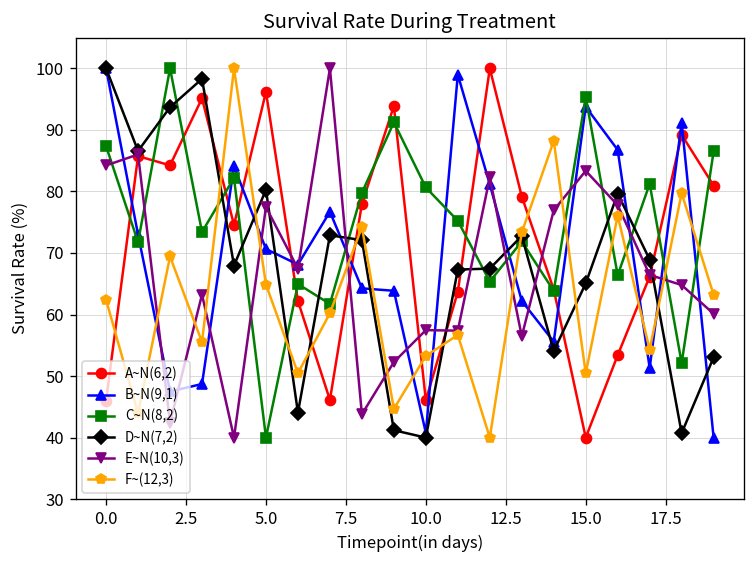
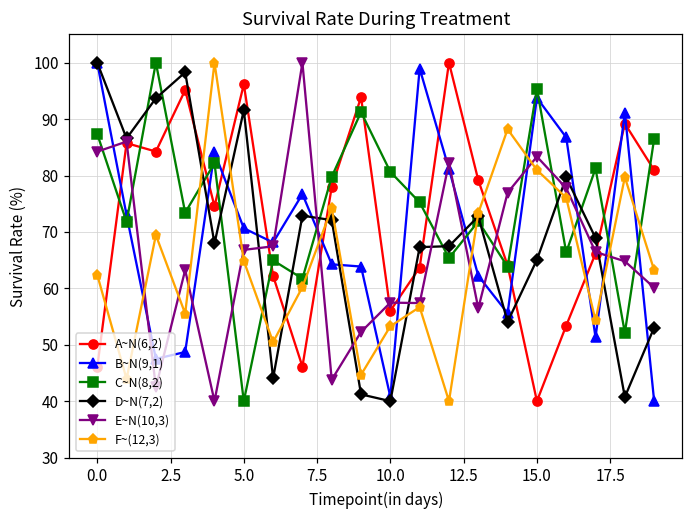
  {
    "A~N(6,2)": {
      "5.0": 96,
-     "10.0": 46,
+     "10.0": 56,
      "15.0": 40
    },
    "B~N(9,1)": {
      "5.0": 71,
      "10.0": 41,
      "15.0": 94
    },
    "C~N(8,2)": {
      "0.0": 87,
      "5.0": 40,
      "10.0": 81,
      "15.0": 95
    },
    "D~N(7,2)": {
-     "5.0": 80,
+     "5.0": 92,
      "10.0": 40,
      "15.0": 65
    },
    "E~N(10,3)": {
      "0.0": 84,
-     "5.0": 77,
+     "5.0": 67,
      "10.0": 57,
      "15.0": 83
    },
    "F~(12,3)": {
      "0.0": 62,
      "5.0": 65,
      "10.0": 53,
-     "15.0": 50
+     "15.0": 81
    }
  }
